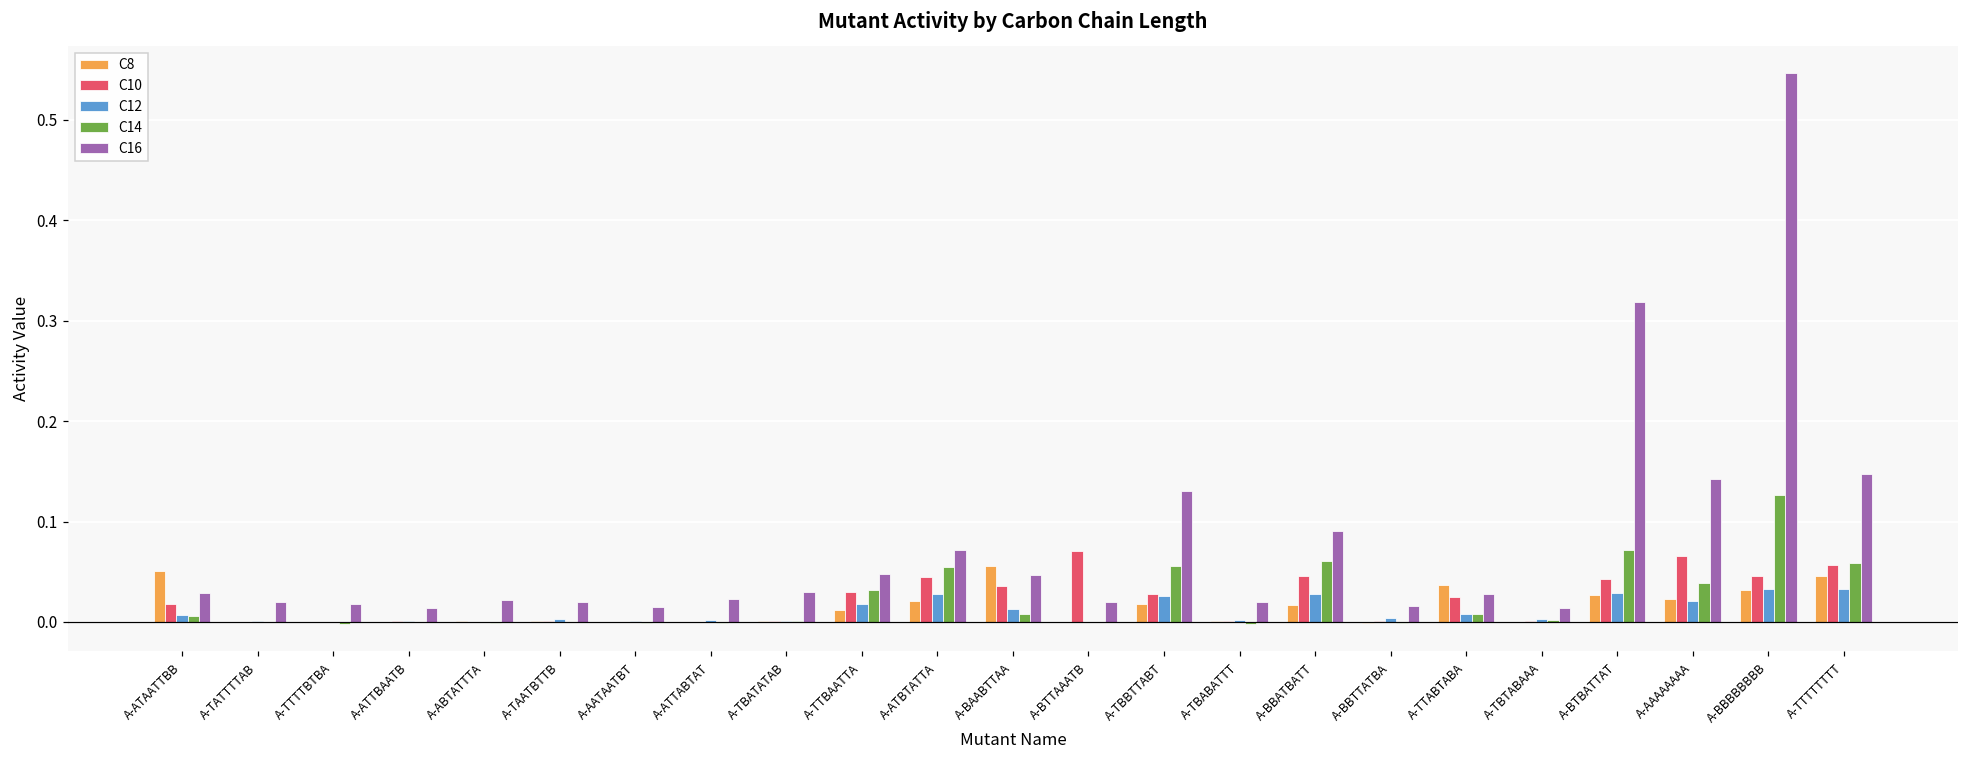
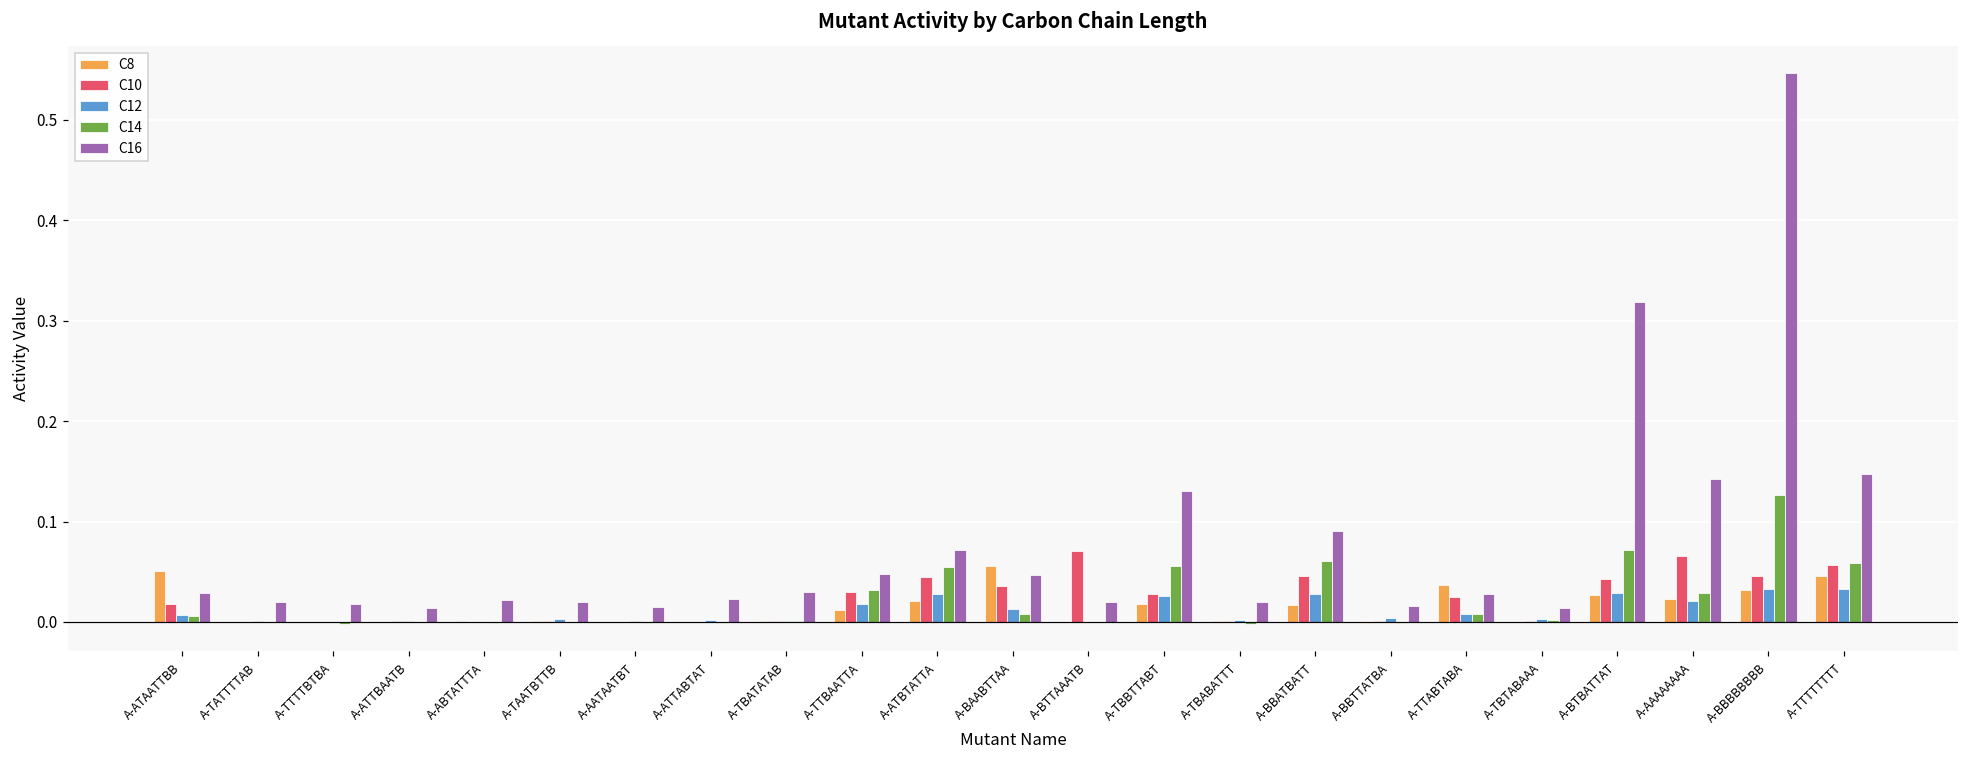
  {
    "C8": {
      "A-ATAATTBB": 0.05,
      "A-TTBAATTA": 0.01,
      "A-ATBTATTA": 0.02,
      "A-BAABTTAA": 0.06,
      "A-TBBTTABT": 0.02,
      "A-BBATBATT": 0.02,
      "A-TTABTABA": 0.04,
      "A-BTBATTAT": 0.03,
      "A-AAAAAAAA": 0.02,
      "A-BBBBBBBB": 0.03,
      "A-TTTTTTTT": 0.05
    },
    "C10": {
      "A-ATAATTBB": 0.02,
      "A-TTBAATTA": 0.03,
      "A-ATBTATTA": 0.04,
      "A-BAABTTAA": 0.04,
      "A-BTTAAATB": 0.07,
      "A-TBBTTABT": 0.03,
      "A-BBATBATT": 0.05,
      "A-TTABTABA": 0.02,
      "A-BTBATTAT": 0.04,
      "A-AAAAAAAA": 0.07,
      "A-BBBBBBBB": 0.05,
      "A-TTTTTTTT": 0.06
    },
    "C12": {
      "A-ATAATTBB": 0.01,
      "A-TAATBTTB": 0.00,
      "A-TTBAATTA": 0.02,
      "A-ATBTATTA": 0.03,
      "A-BAABTTAA": 0.01,
      "A-TBBTTABT": 0.03,
      "A-BBATBATT": 0.03,
      "A-BBTTATBA": 0.00,
      "A-TTABTABA": 0.01,
      "A-TBTABAAA": 0.00,
      "A-BTBATTAT": 0.03,
      "A-AAAAAAAA": 0.02,
      "A-BBBBBBBB": 0.03,
      "A-TTTTTTTT": 0.03
    },
    "C14": {
      "A-ATAATTBB": 0.01,
      "A-TTBAATTA": 0.03,
      "A-ATBTATTA": 0.05,
      "A-BAABTTAA": 0.01,
      "A-TBBTTABT": 0.06,
      "A-BBATBATT": 0.06,
      "A-TTABTABA": 0.01,
      "A-BTBATTAT": 0.07,
-     "A-AAAAAAAA": 0.04,
+     "A-AAAAAAAA": 0.03,
      "A-BBBBBBBB": 0.13,
      "A-TTTTTTTT": 0.06
    },
    "C16": {
      "A-ATAATTBB": 0.03,
      "A-TATTTTAB": 0.02,
      "A-TTTTBTBA": 0.02,
      "A-ATTBAATB": 0.01,
      "A-ABTATTTA": 0.02,
      "A-TAATBTTB": 0.02,
      "A-AATAATBT": 0.01,
      "A-ATTABTAT": 0.02,
      "A-TBATATAB": 0.03,
      "A-TTBAATTA": 0.05,
      "A-ATBTATTA": 0.07,
      "A-BAABTTAA": 0.05,
      "A-BTTAAATB": 0.02,
      "A-TBBTTABT": 0.13,
      "A-TBABATTT": 0.02,
      "A-BBATBATT": 0.09,
      "A-BBTTATBA": 0.02,
      "A-TTABTABA": 0.03,
      "A-TBTABAAA": 0.01,
      "A-BTBATTAT": 0.32,
      "A-AAAAAAAA": 0.14,
      "A-BBBBBBBB": 0.55,
      "A-TTTTTTTT": 0.15
    }
  }
